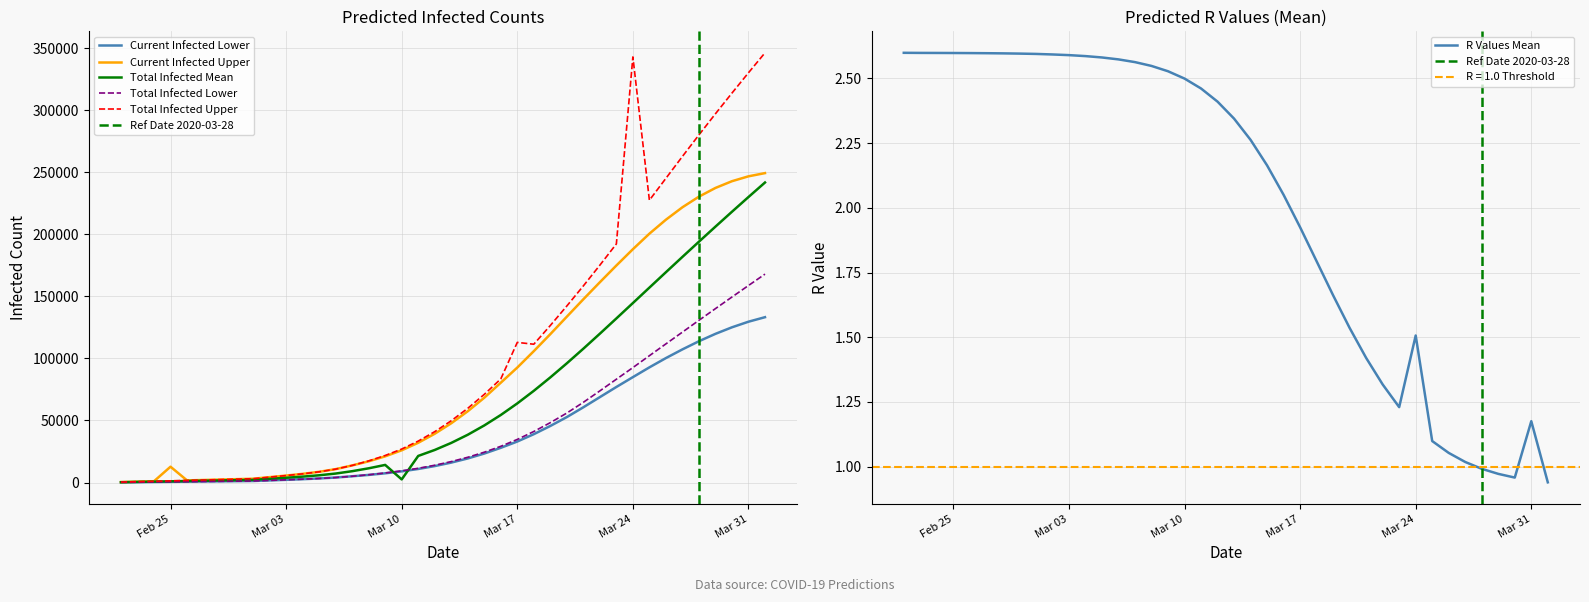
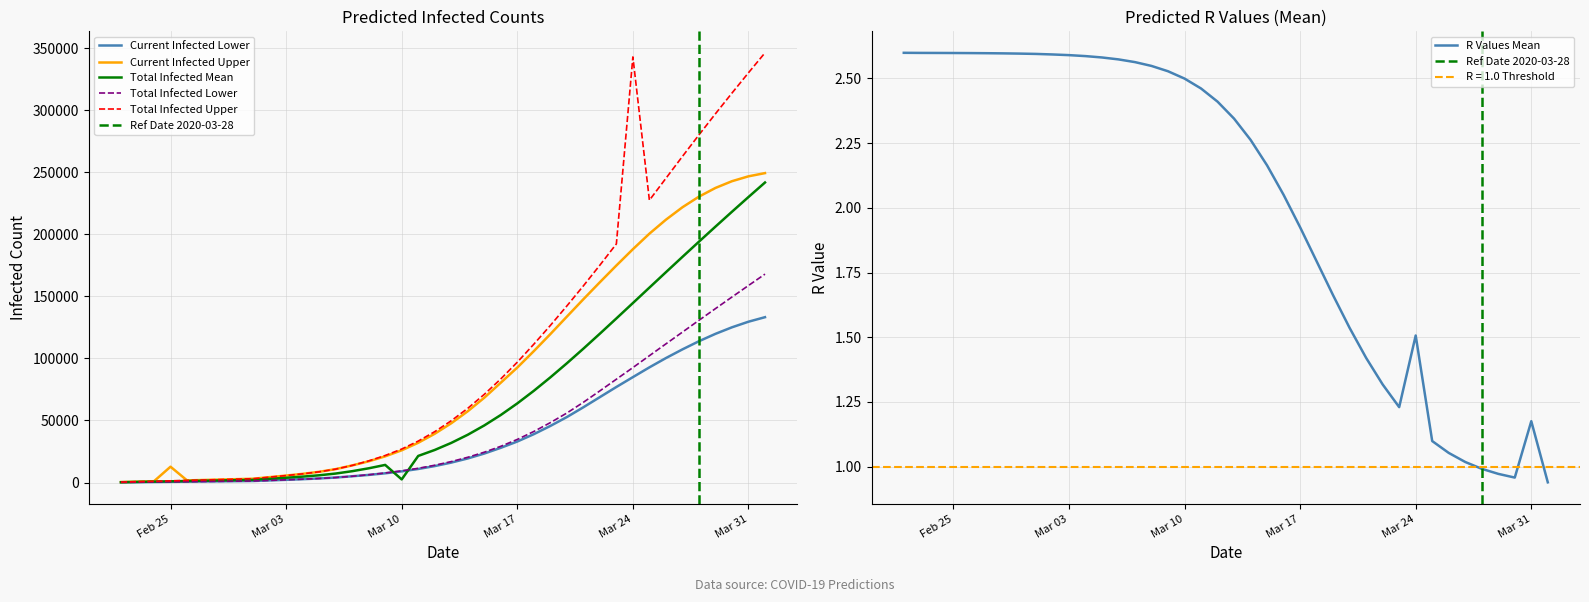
  {
    "Predicted Infected Counts": {
      "Current Infected Lower": {
        "Mar 24": 85000,
        "Mar 31": 130000
      },
      "Current Infected Upper": {
        "Feb 25": 13000,
        "Mar 17": 93000,
        "Mar 24": 188000,
        "Mar 31": 247000
      },
      "Total Infected Mean": {
        "Mar 10": 2000,
        "Mar 17": 64000,
        "Mar 24": 145000,
        "Mar 31": 230000
      },
      "Total Infected Lower": {
        "Mar 24": 93000,
        "Mar 31": 159000
      },
      "Total Infected Upper": {
-       "Mar 17": 113000,
+       "Mar 17": 97000,
        "Mar 24": 343000,
        "Mar 31": 330000
      }
    },
    "Predicted R Values (Mean)": {
      "Feb 25": 2.60,
      "Mar 03": 2.59,
      "Mar 10": 2.50,
      "Mar 17": 1.92,
      "Mar 24": 1.51,
      "Mar 31": 1.18
    }
  }
